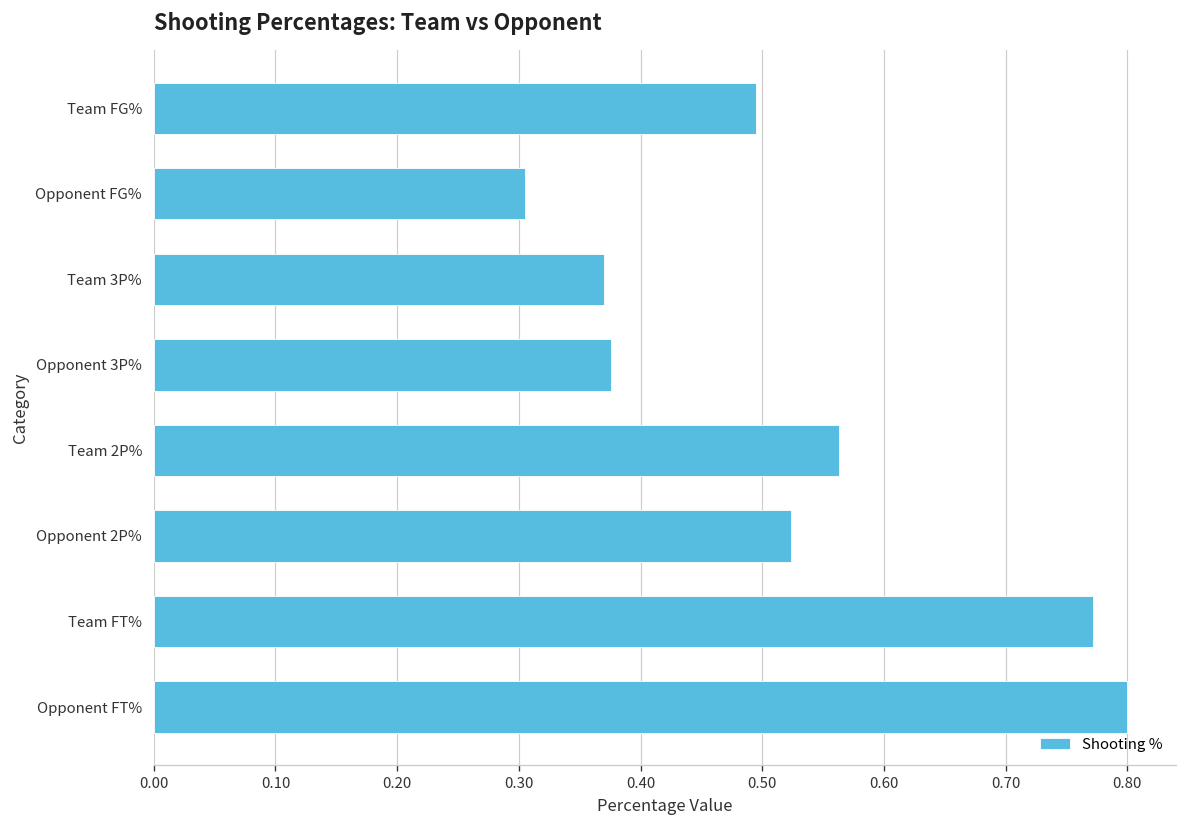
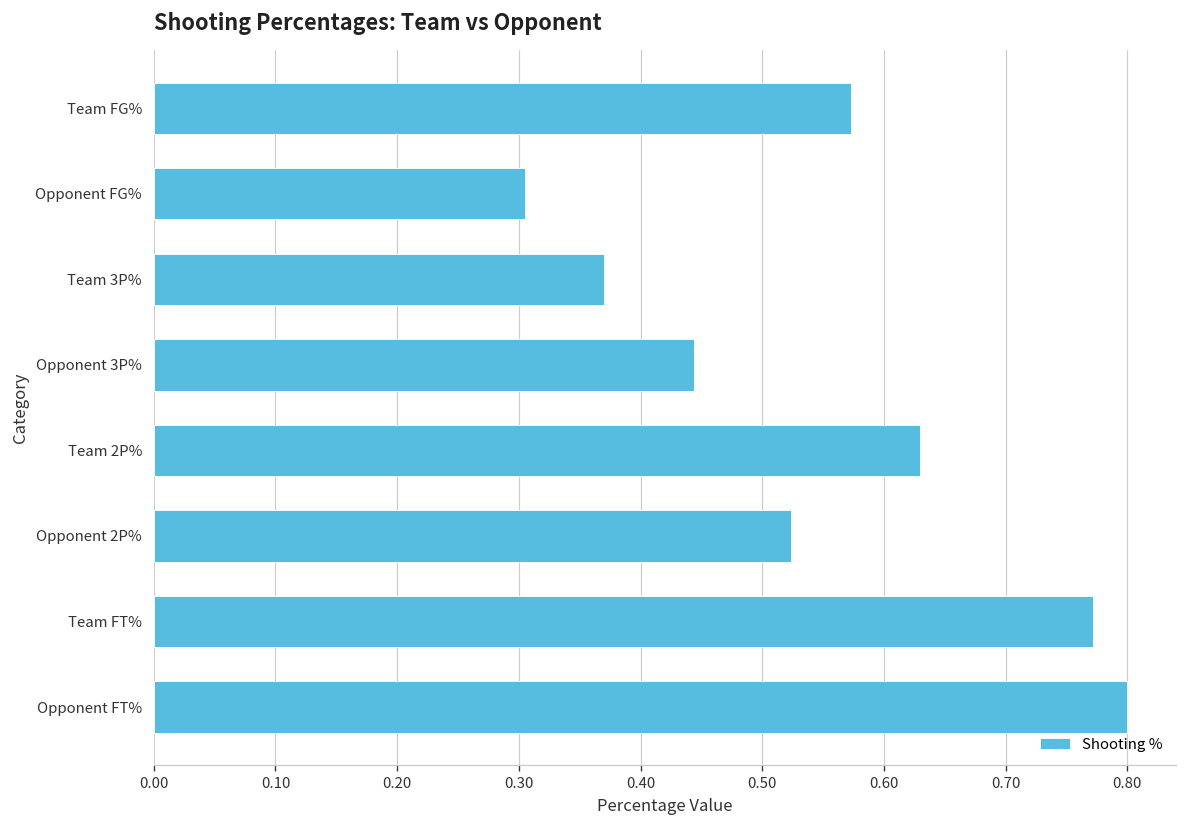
  {
-   "Team FG%": 0.495,
+   "Team FG%": 0.573,
    "Opponent FG%": 0.305,
    "Team 3P%": 0.370,
-   "Opponent 3P%": 0.376,
-   "Team 2P%": 0.563,
+   "Opponent 3P%": 0.444,
+   "Team 2P%": 0.630,
    "Opponent 2P%": 0.524,
    "Team FT%": 0.772,
    "Opponent FT%": 0.800
  }
